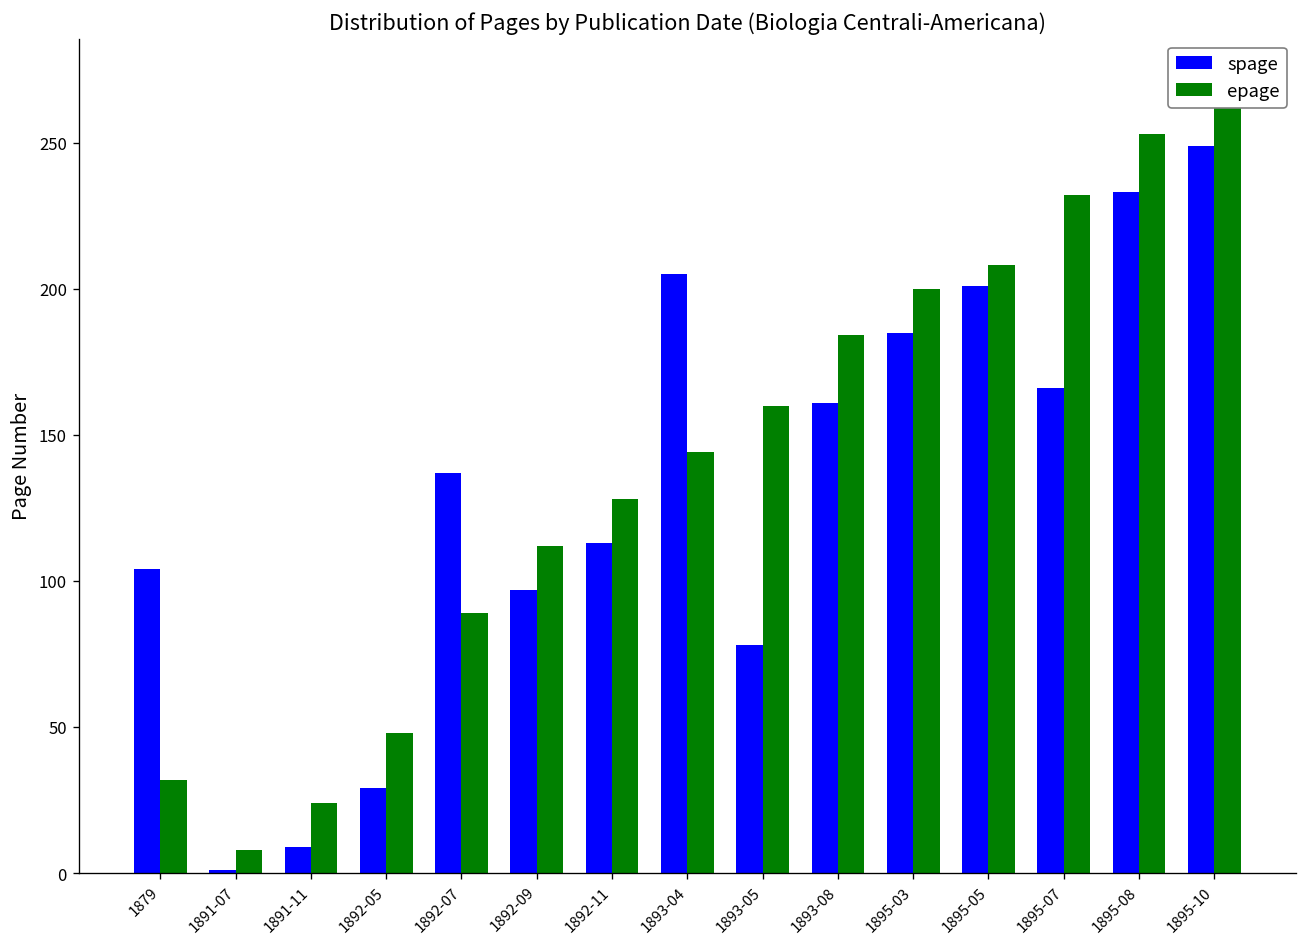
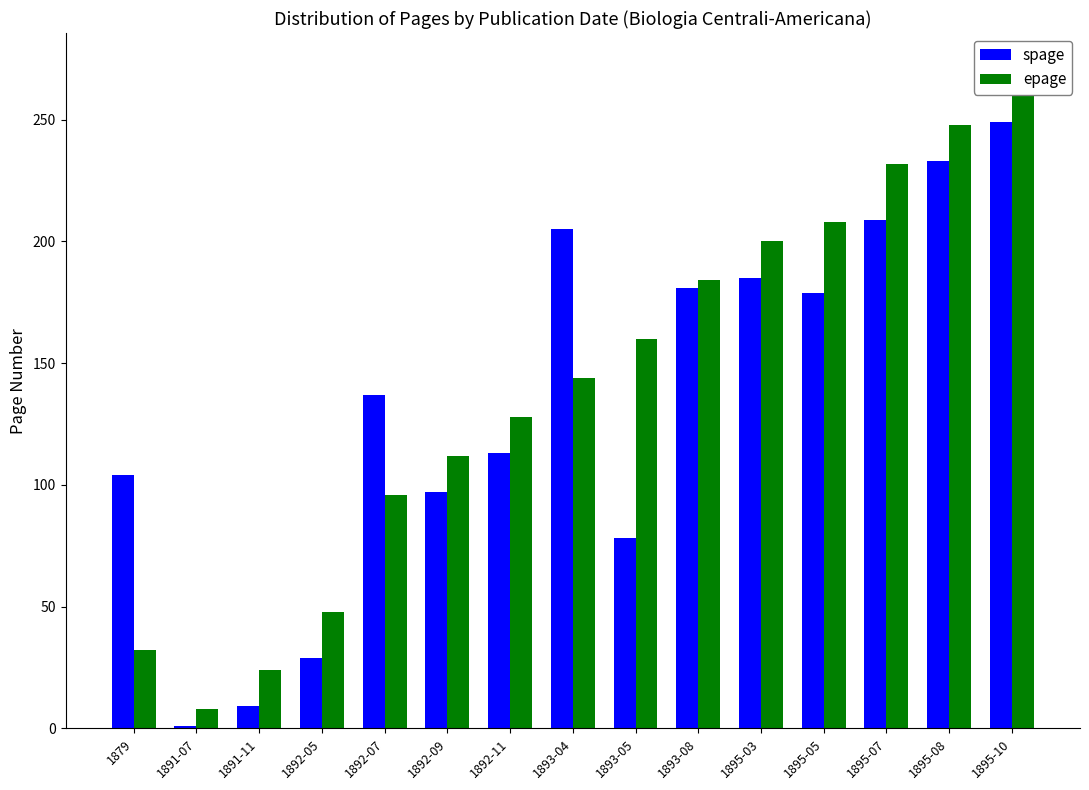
  {
    "spage": {
      "1879": 104,
      "1891-11": 9,
      "1892-05": 29,
      "1892-07": 137,
      "1892-09": 97,
      "1892-11": 113,
      "1893-04": 205,
      "1893-05": 78,
-     "1893-08": 161,
+     "1893-08": 181,
      "1895-03": 185,
-     "1895-05": 201,
-     "1895-07": 166,
+     "1895-05": 179,
+     "1895-07": 209,
      "1895-08": 233,
      "1895-10": 249
    },
    "epage": {
      "1879": 32,
      "1891-07": 8,
      "1891-11": 24,
      "1892-05": 48,
-     "1892-07": 89,
+     "1892-07": 96,
      "1892-09": 112,
      "1892-11": 128,
      "1893-04": 144,
      "1893-05": 160,
      "1893-08": 184,
      "1895-03": 200,
      "1895-05": 208,
      "1895-07": 232,
-     "1895-08": 253
+     "1895-08": 248
    }
  }
